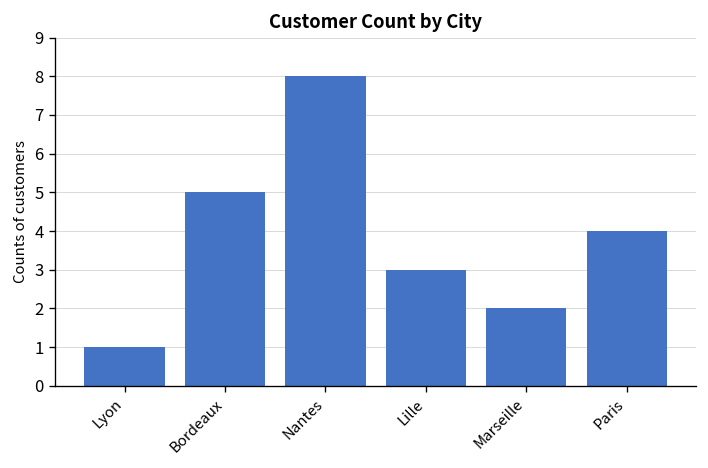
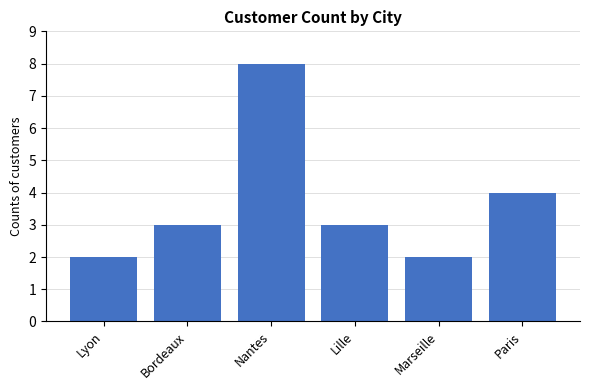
  {
-   "Lyon": 1,
-   "Bordeaux": 5,
+   "Lyon": 2,
+   "Bordeaux": 3,
    "Nantes": 8,
    "Lille": 3,
    "Marseille": 2,
    "Paris": 4
  }
